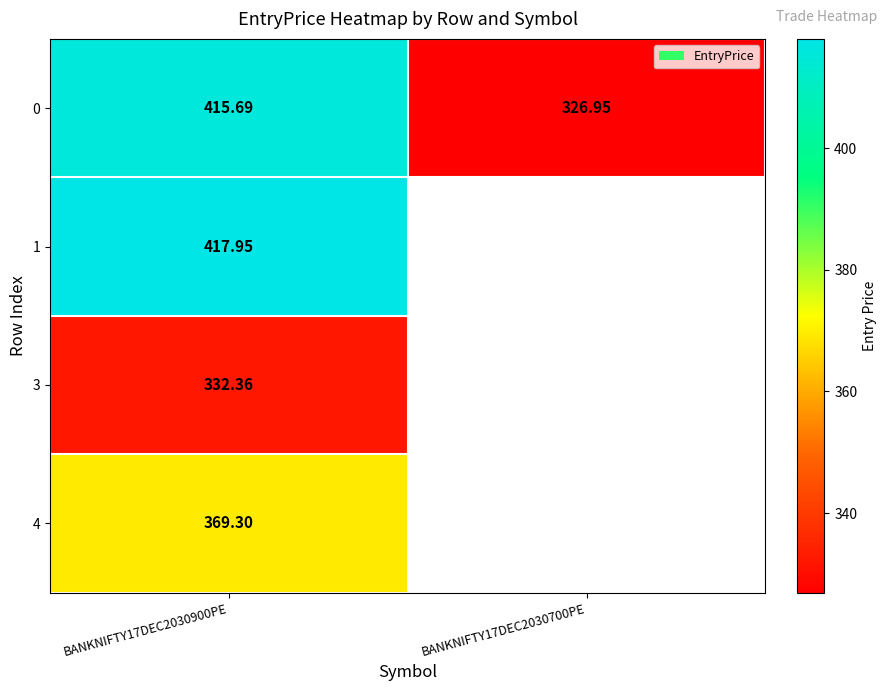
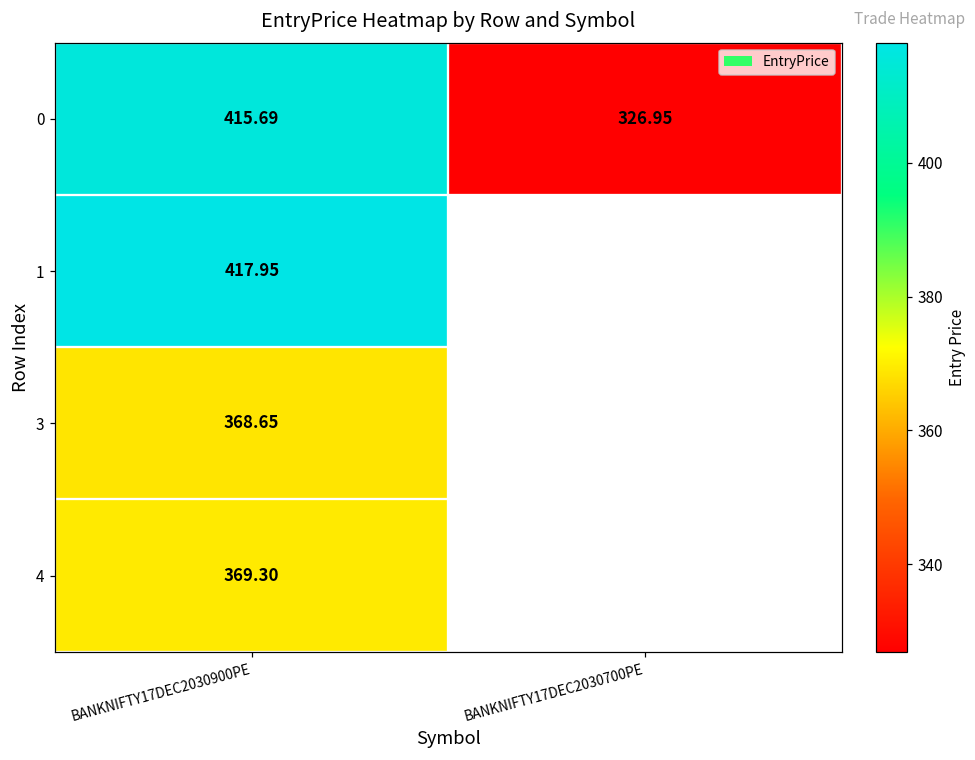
  {
    "0": {
      "BANKNIFTY17DEC2030900PE": 415.69,
      "BANKNIFTY17DEC2030700PE": 326.95
    },
    "1": {
      "BANKNIFTY17DEC2030900PE": 417.95
    },
    "3": {
-     "BANKNIFTY17DEC2030900PE": 332.36
+     "BANKNIFTY17DEC2030900PE": 368.65
    },
    "4": {
      "BANKNIFTY17DEC2030900PE": 369.30
    }
  }
